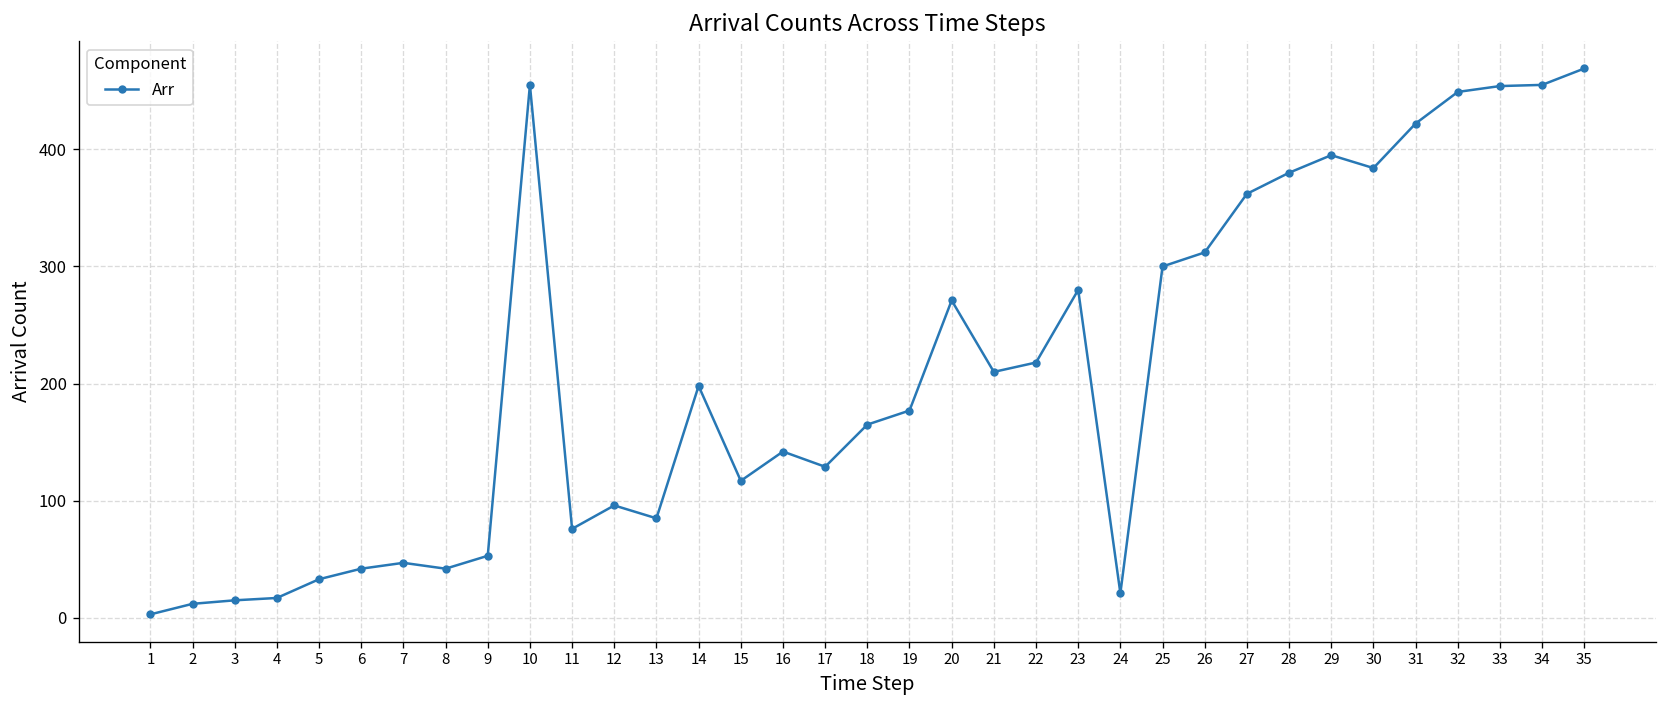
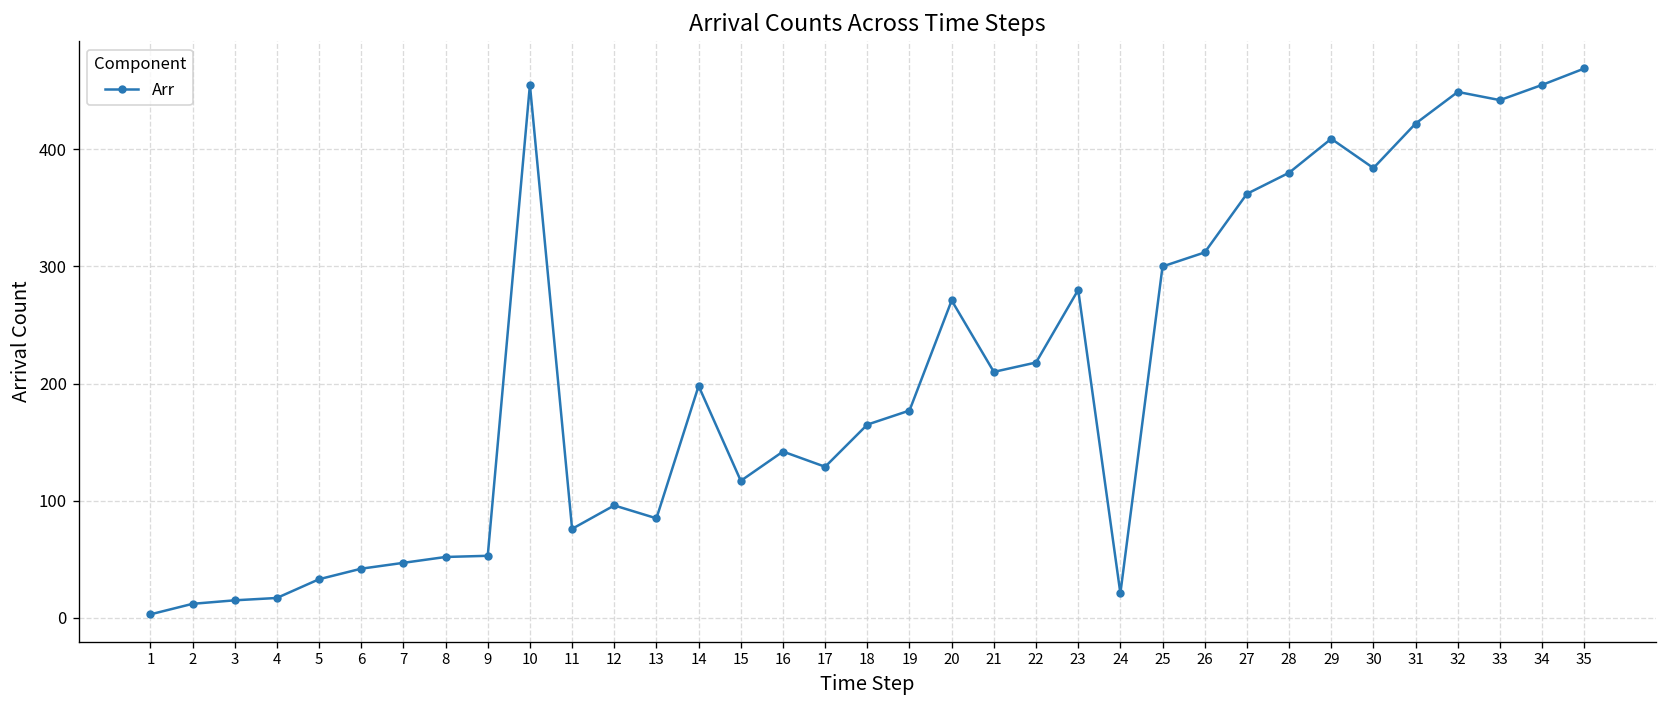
  {
    "1": 0,
    "2": 10,
    "3": 20,
    "4": 20,
    "5": 30,
    "6": 40,
    "7": 50,
-   "8": 40,
+   "8": 50,
    "9": 50,
    "10": 460,
    "11": 80,
    "12": 100,
    "13": 90,
    "14": 200,
    "15": 120,
    "16": 140,
    "17": 130,
    "18": 170,
    "19": 180,
    "20": 270,
    "21": 210,
    "22": 220,
    "23": 280,
    "24": 20,
    "25": 300,
    "26": 310,
    "27": 360,
    "28": 380,
-   "29": 400,
+   "29": 410,
    "30": 380,
    "31": 420,
    "32": 450,
-   "33": 450,
+   "33": 440,
    "34": 460,
    "35": 470
  }
